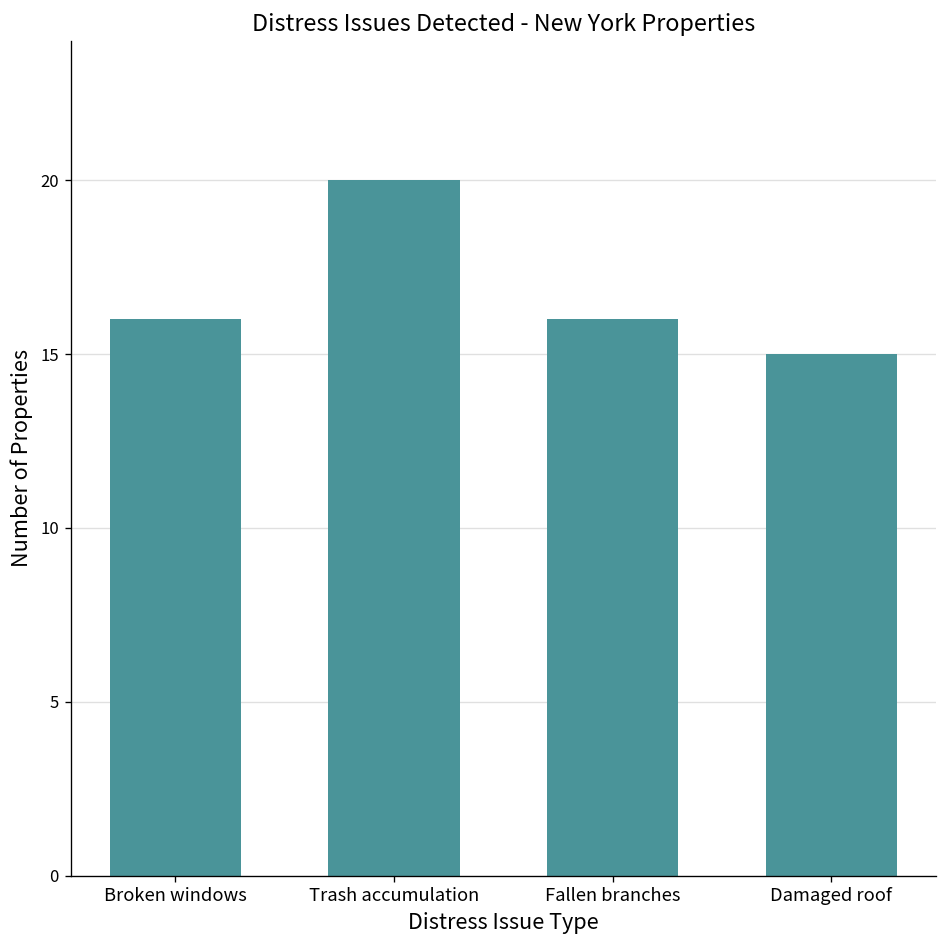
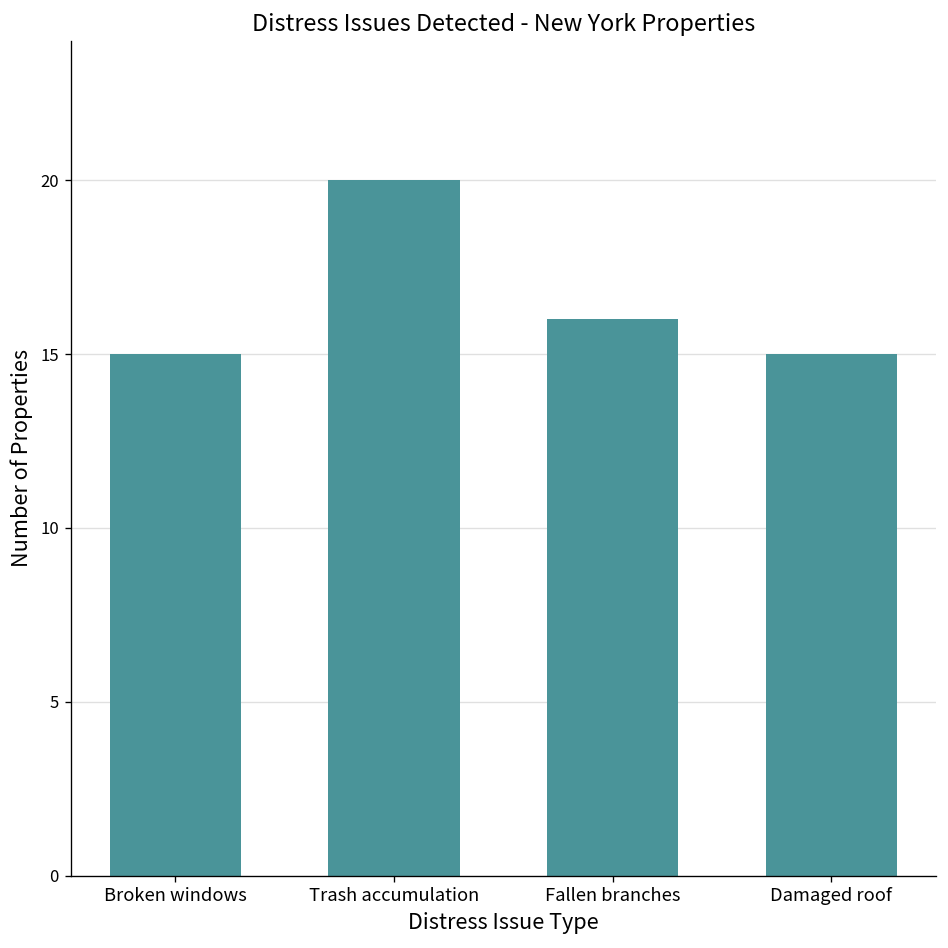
  {
-   "Broken windows": 16,
+   "Broken windows": 15,
    "Trash accumulation": 20,
    "Fallen branches": 16,
    "Damaged roof": 15
  }
